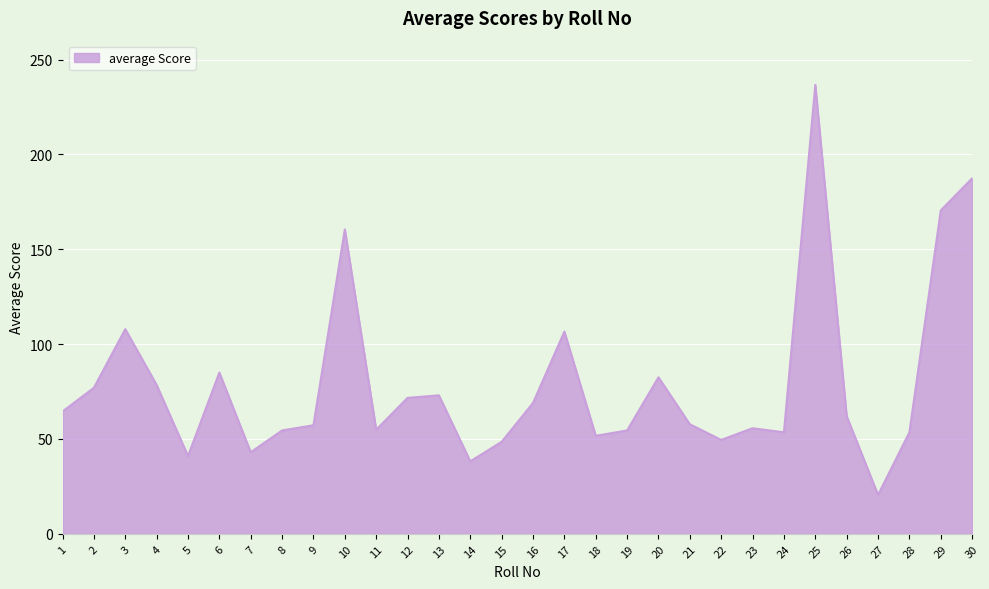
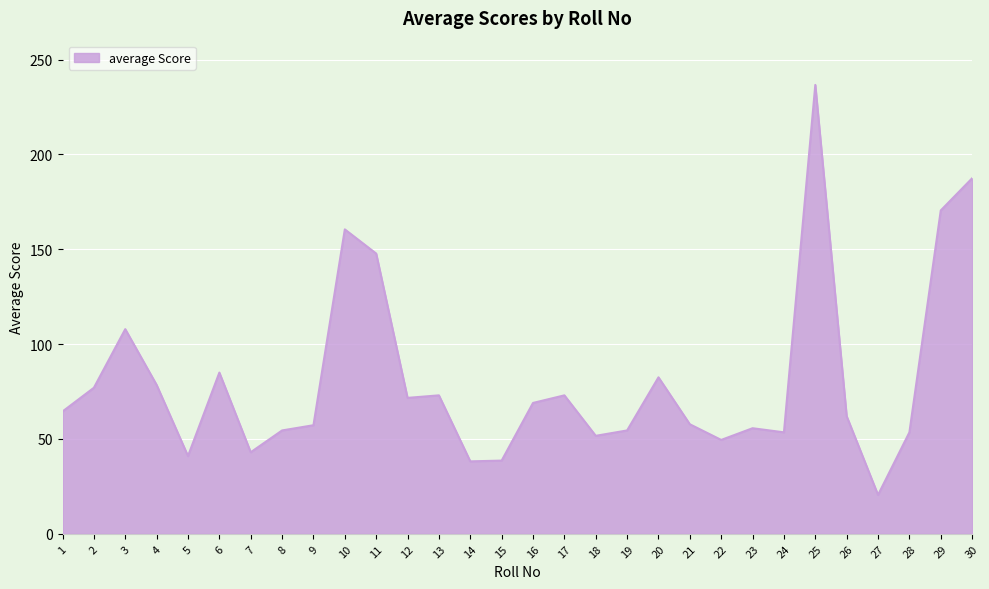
  {
    "1": 65,
    "2": 77,
    "3": 108,
    "4": 79,
    "5": 41,
    "6": 85,
    "7": 43,
    "8": 55,
    "9": 57,
    "10": 161,
-   "11": 55,
+   "11": 148,
    "12": 72,
    "13": 73,
    "14": 38,
-   "15": 49,
+   "15": 39,
    "16": 69,
-   "17": 107,
+   "17": 73,
    "18": 52,
    "19": 55,
    "20": 83,
    "21": 58,
    "22": 50,
    "23": 56,
    "24": 54,
    "25": 237,
    "26": 62,
    "27": 21,
    "28": 54,
    "29": 171,
    "30": 187
  }
